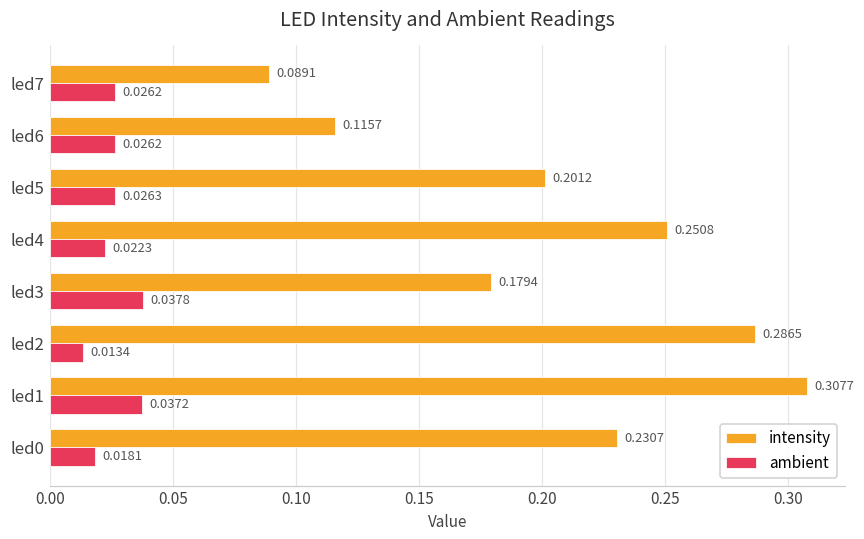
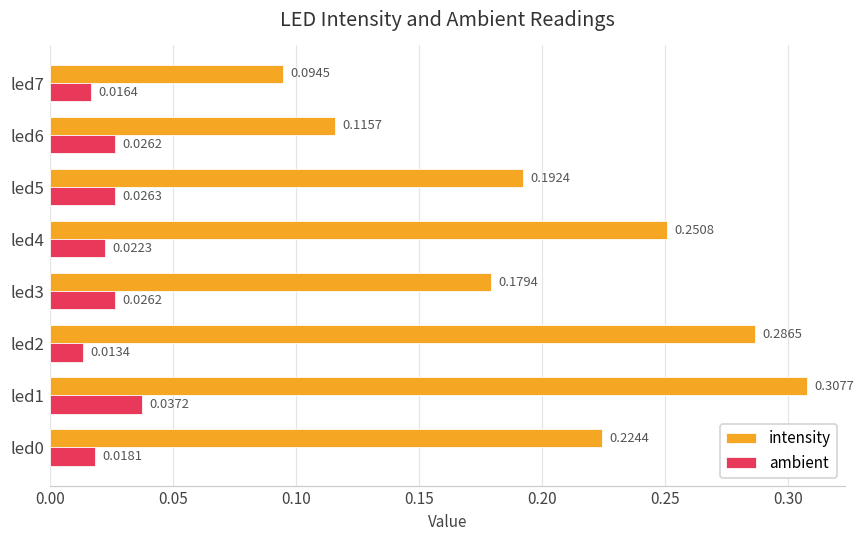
  {
    "intensity": {
-     "led7": 0.0891,
+     "led7": 0.0945,
      "led6": 0.1157,
-     "led5": 0.2012,
+     "led5": 0.1924,
      "led4": 0.2508,
      "led3": 0.1794,
      "led2": 0.2865,
      "led1": 0.3077,
-     "led0": 0.2307
+     "led0": 0.2244
    },
    "ambient": {
-     "led7": 0.0262,
+     "led7": 0.0164,
      "led6": 0.0262,
      "led5": 0.0263,
      "led4": 0.0223,
-     "led3": 0.0378,
+     "led3": 0.0262,
      "led2": 0.0134,
      "led1": 0.0372,
      "led0": 0.0181
    }
  }
